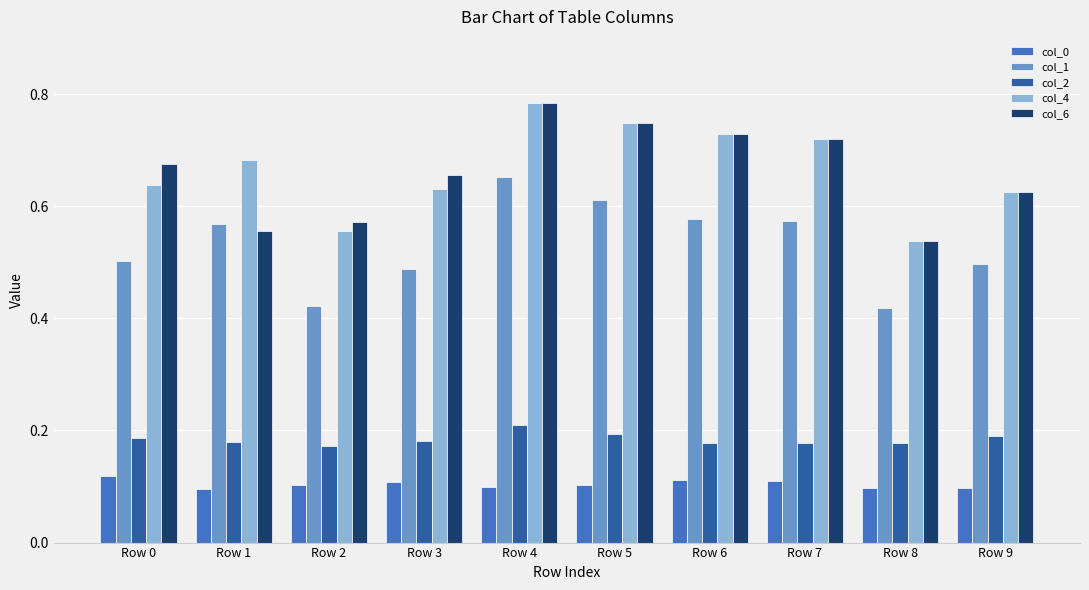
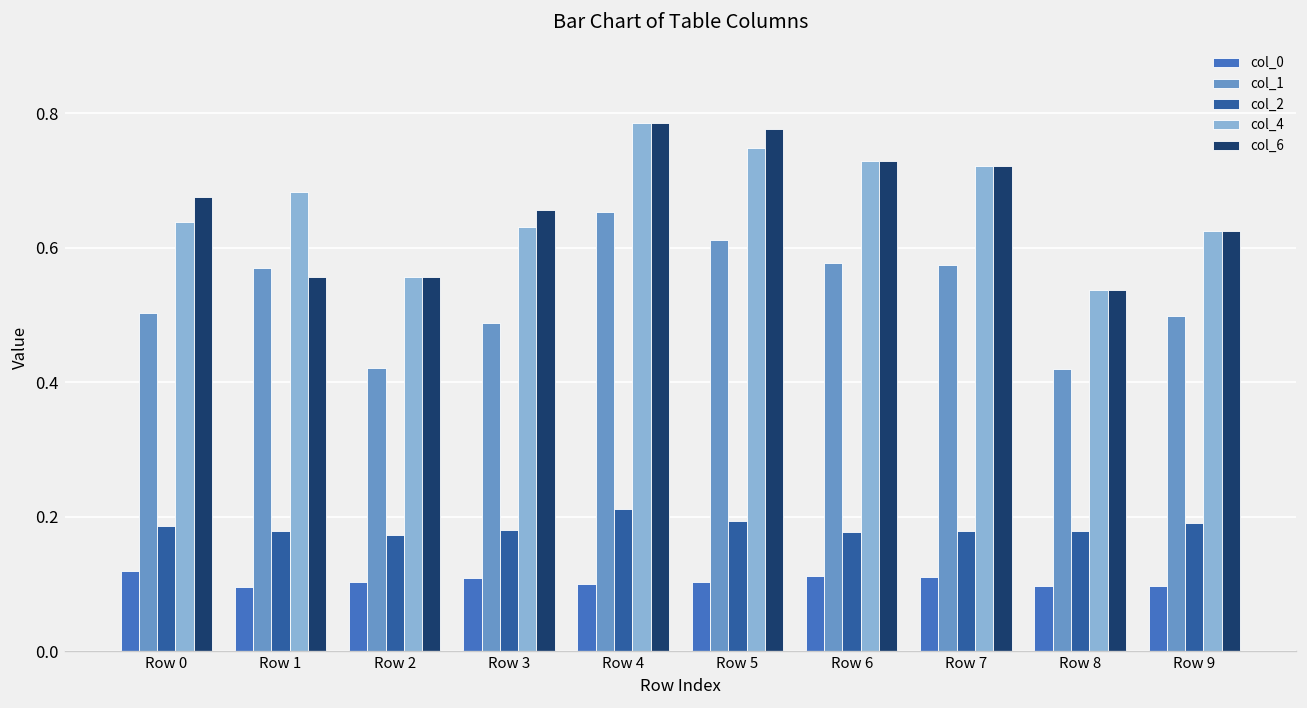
  {
    "col_6": {
      "Row 0": 0.68,
      "Row 1": 0.56,
-     "Row 2": 0.57,
+     "Row 2": 0.56,
      "Row 3": 0.66,
      "Row 4": 0.78,
-     "Row 5": 0.75,
+     "Row 5": 0.78,
      "Row 6": 0.73,
      "Row 7": 0.72,
      "Row 8": 0.54,
      "Row 9": 0.63
    }
  }
